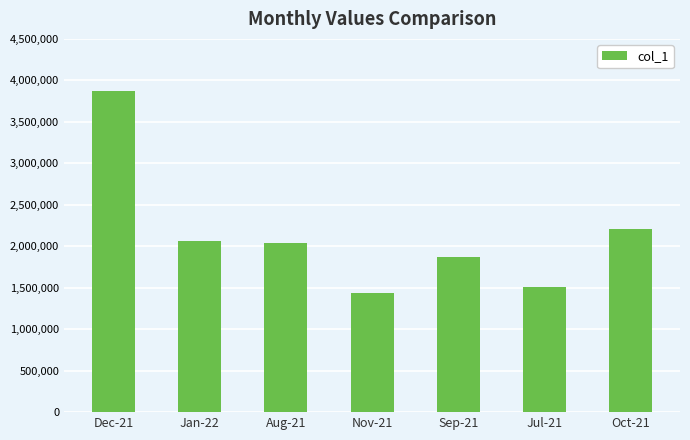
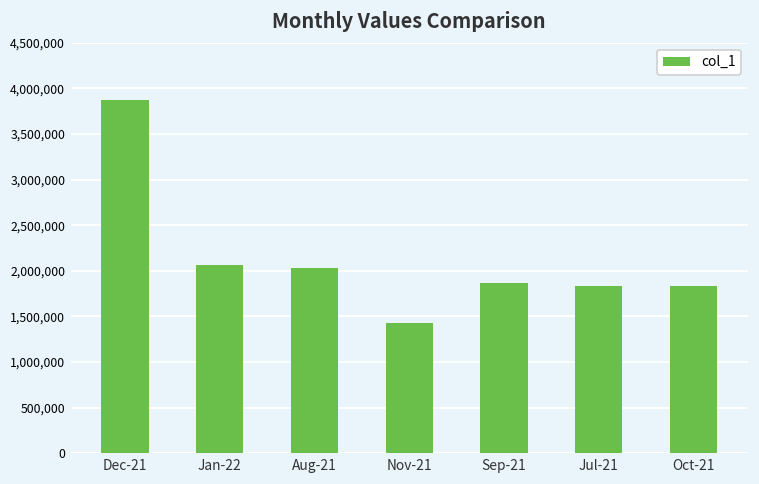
  {
    "Dec-21": "3,900,000",
    "Jan-22": "2,100,000",
    "Aug-21": "2,000,000",
    "Nov-21": "1,400,000",
    "Sep-21": "1,900,000",
-   "Jul-21": "1,500,000",
-   "Oct-21": "2,200,000"
+   "Jul-21": "1,800,000",
+   "Oct-21": "1,800,000"
  }
